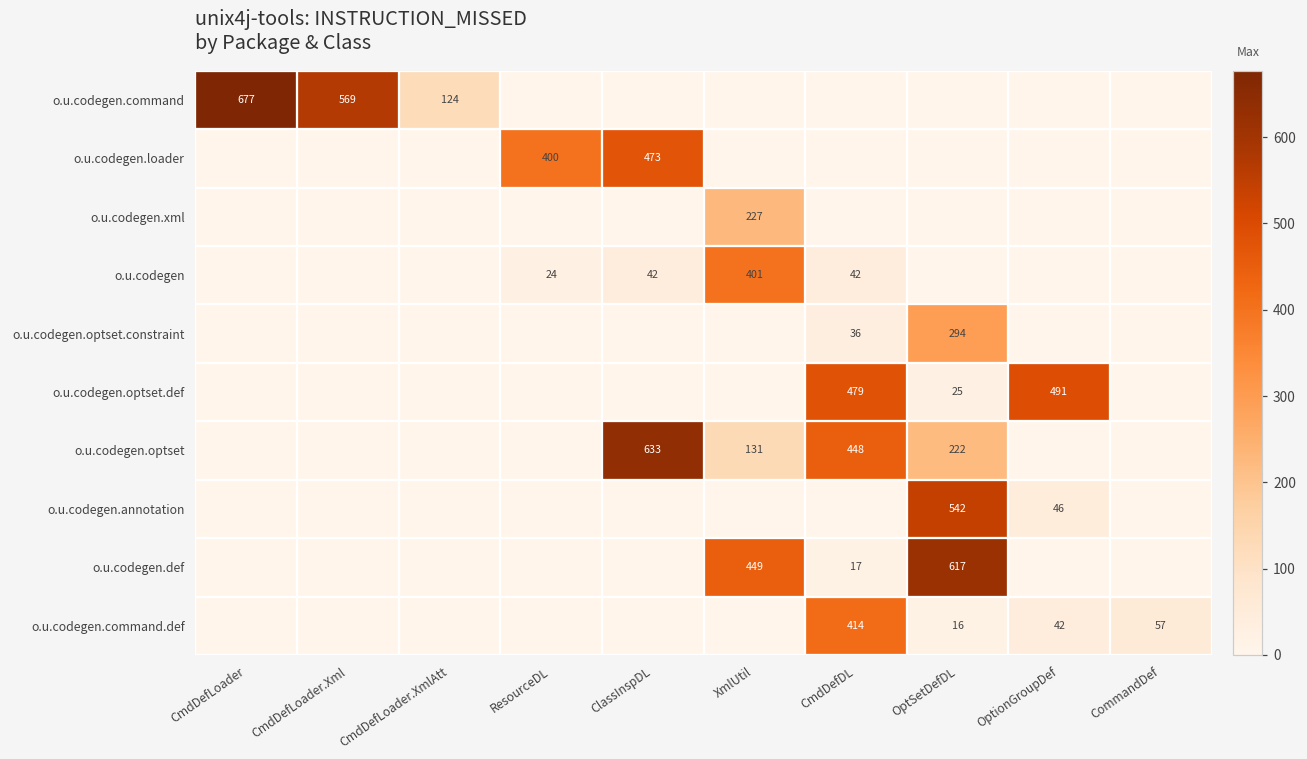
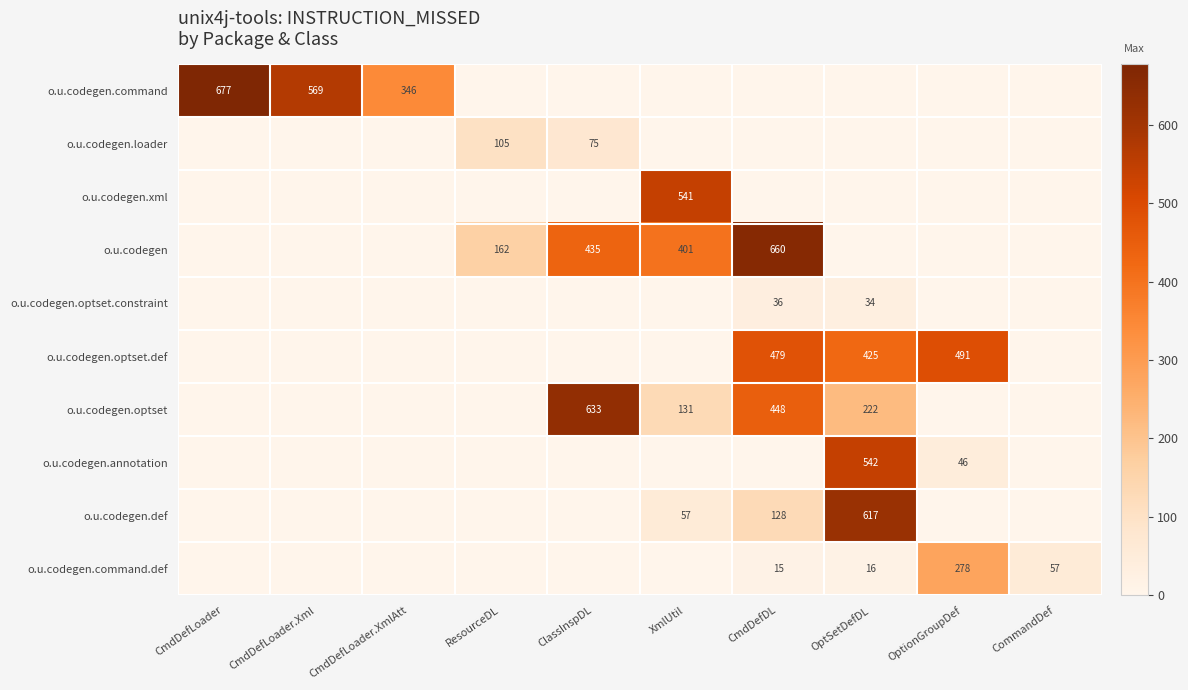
  {
    "o.u.codegen.command": {
      "CmdDefLoader": 677,
      "CmdDefLoader.Xml": 569,
-     "CmdDefLoader.XmlAtt": 124
+     "CmdDefLoader.XmlAtt": 346
    },
    "o.u.codegen.loader": {
-     "ResourceDL": 400,
-     "ClassInspDL": 473
+     "ResourceDL": 105,
+     "ClassInspDL": 75
    },
    "o.u.codegen.xml": {
-     "XmlUtil": 227
+     "XmlUtil": 541
    },
    "o.u.codegen": {
-     "ResourceDL": 24,
-     "ClassInspDL": 42,
+     "ResourceDL": 162,
+     "ClassInspDL": 435,
      "XmlUtil": 401,
-     "CmdDefDL": 42
+     "CmdDefDL": 660
    },
    "o.u.codegen.optset.constraint": {
      "CmdDefDL": 36,
-     "OptSetDefDL": 294
+     "OptSetDefDL": 34
    },
    "o.u.codegen.optset.def": {
      "CmdDefDL": 479,
-     "OptSetDefDL": 25,
+     "OptSetDefDL": 425,
      "OptionGroupDef": 491
    },
    "o.u.codegen.optset": {
      "ClassInspDL": 633,
      "XmlUtil": 131,
      "CmdDefDL": 448,
      "OptSetDefDL": 222
    },
    "o.u.codegen.annotation": {
      "OptSetDefDL": 542,
      "OptionGroupDef": 46
    },
    "o.u.codegen.def": {
-     "XmlUtil": 449,
-     "CmdDefDL": 17,
+     "XmlUtil": 57,
+     "CmdDefDL": 128,
      "OptSetDefDL": 617
    },
    "o.u.codegen.command.def": {
-     "CmdDefDL": 414,
+     "CmdDefDL": 15,
      "OptSetDefDL": 16,
-     "OptionGroupDef": 42,
+     "OptionGroupDef": 278,
      "CommandDef": 57
    }
  }
